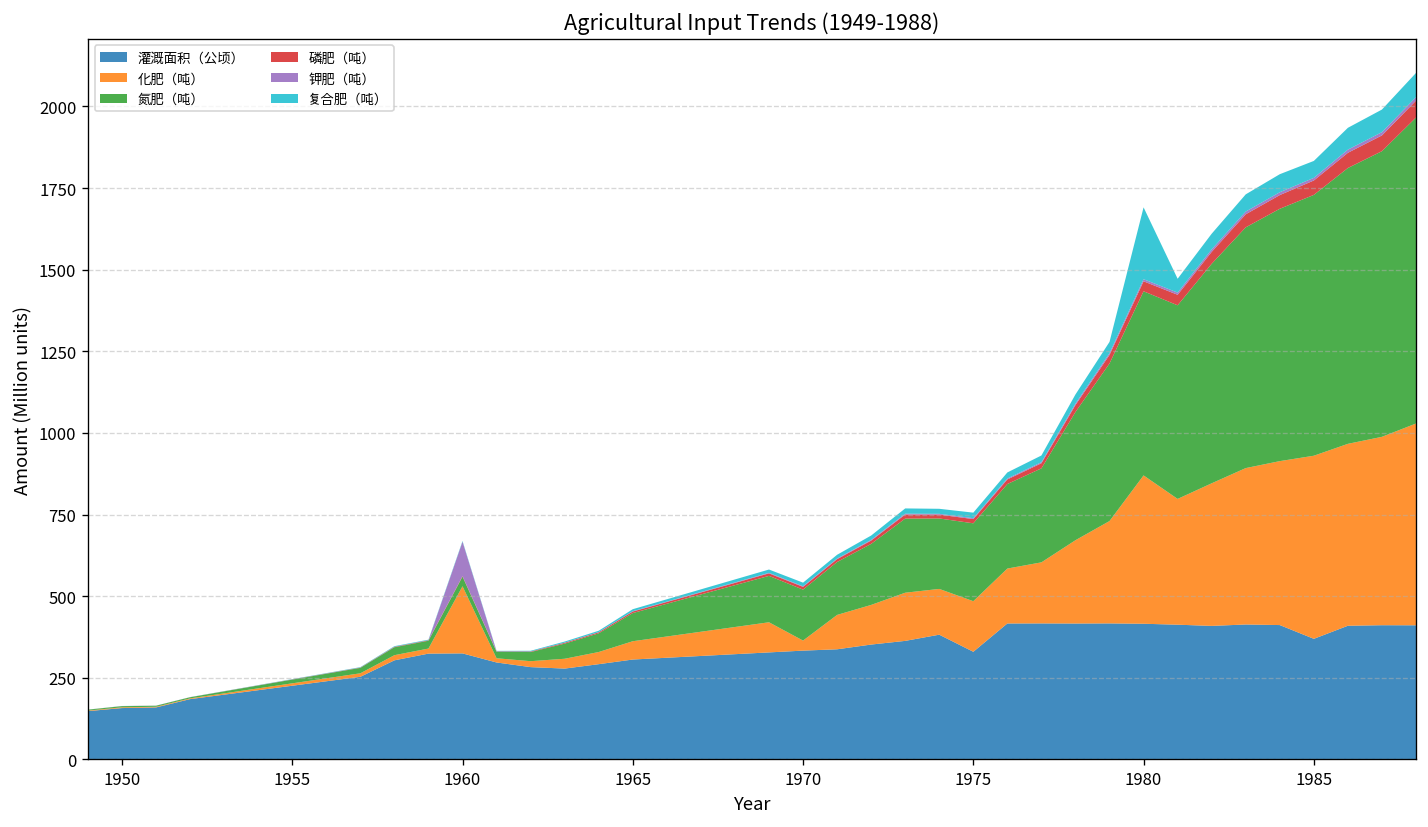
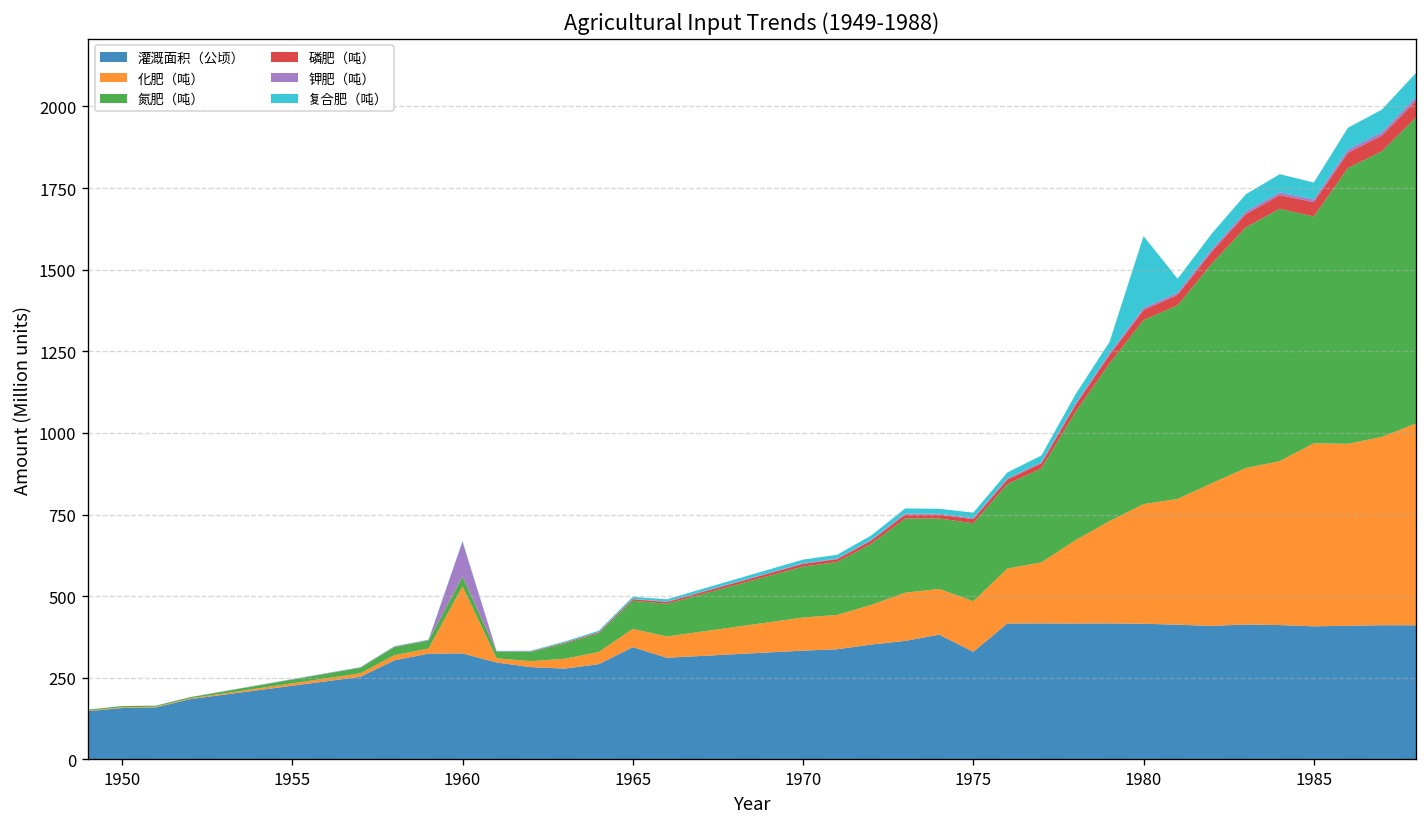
  {
    "灌溉面积（公顷）": {
      "1960": 320,
-     "1965": 310,
+     "1965": 340,
      "1970": 330,
      "1975": 330,
      "1980": 420,
-     "1985": 370
+     "1985": 410
    },
    "化肥（吨）": {
      "1960": 210,
      "1965": 60,
-     "1970": 30,
+     "1970": 100,
      "1975": 150,
-     "1980": 450,
+     "1980": 370,
      "1985": 560
    },
    "氮肥（吨）": {
      "1975": 240,
      "1980": 560,
-     "1985": 800
+     "1985": 690
    },
    "复合肥（吨）": {
      "1970": 10,
      "1975": 20,
      "1980": 220,
      "1985": 50
    }
  }
